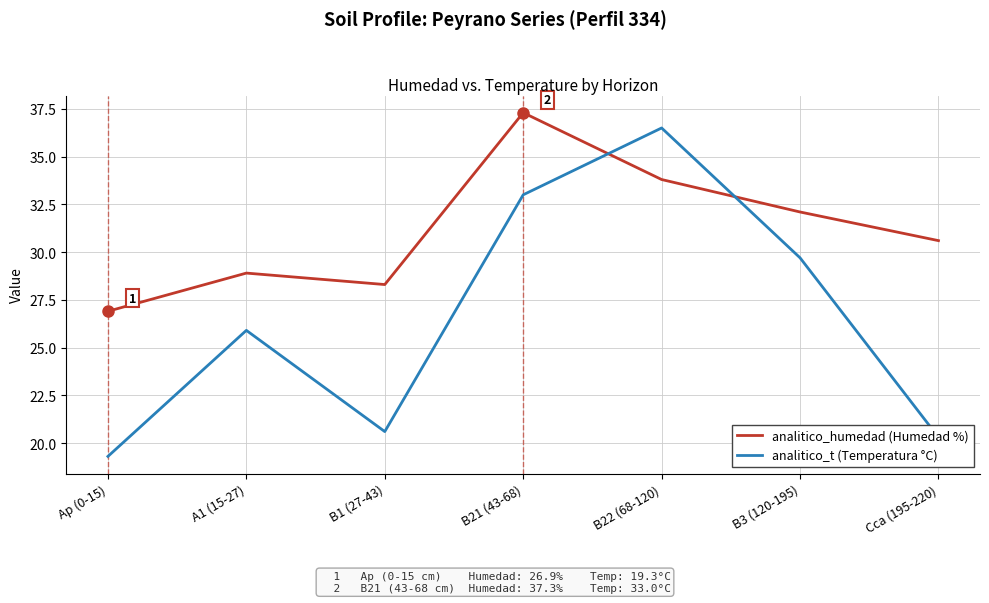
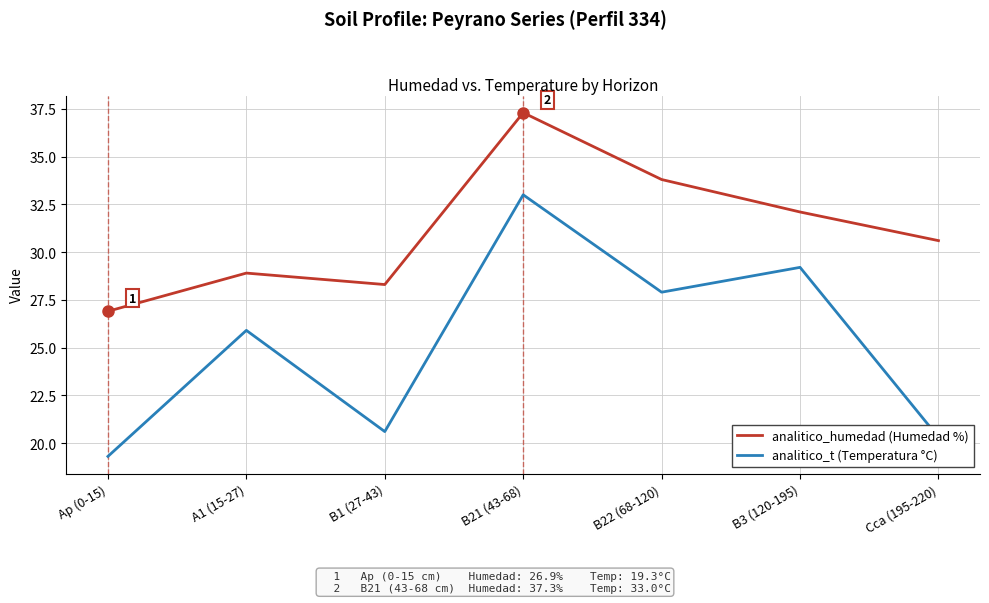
  {
    "analitico_t (Temperatura °C)": {
      "Ap (0-15)": 19.3,
      "A1 (15-27)": 25.9,
      "B1 (27-43)": 20.6,
      "B21 (43-68)": 33.0,
-     "B22 (68-120)": 36.5,
-     "B3 (120-195)": 29.7
+     "B22 (68-120)": 27.9,
+     "B3 (120-195)": 29.2
    }
  }
